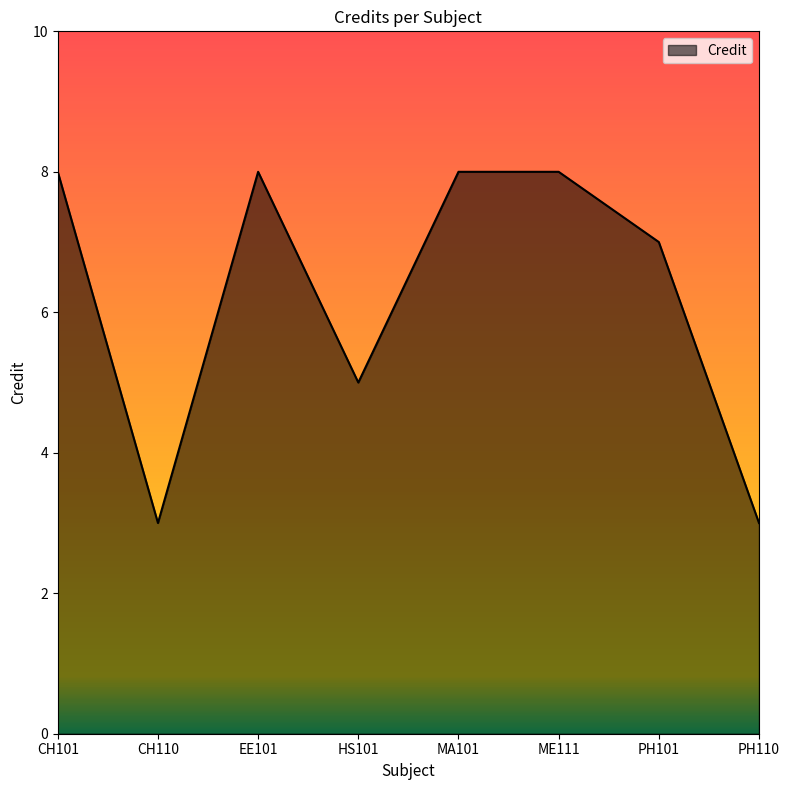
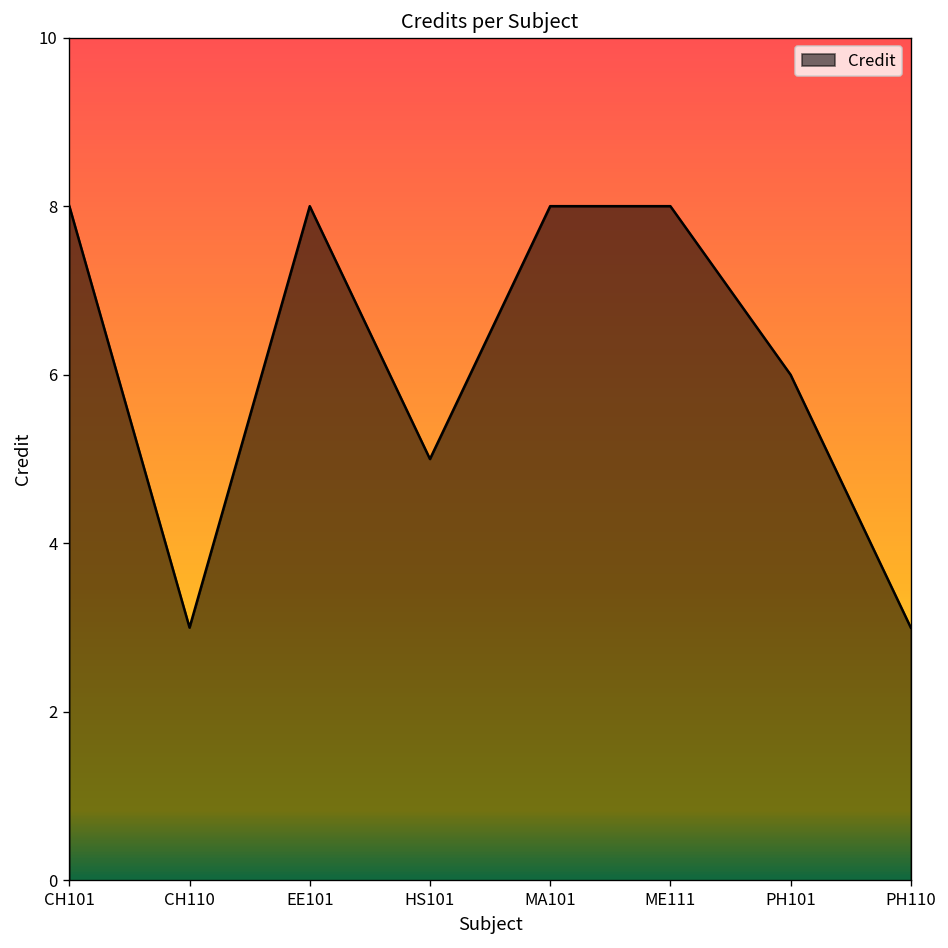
  {
    "CH101": 8,
    "CH110": 3,
    "EE101": 8,
    "HS101": 5,
    "MA101": 8,
    "ME111": 8,
-   "PH101": 7,
+   "PH101": 6,
    "PH110": 3
  }
